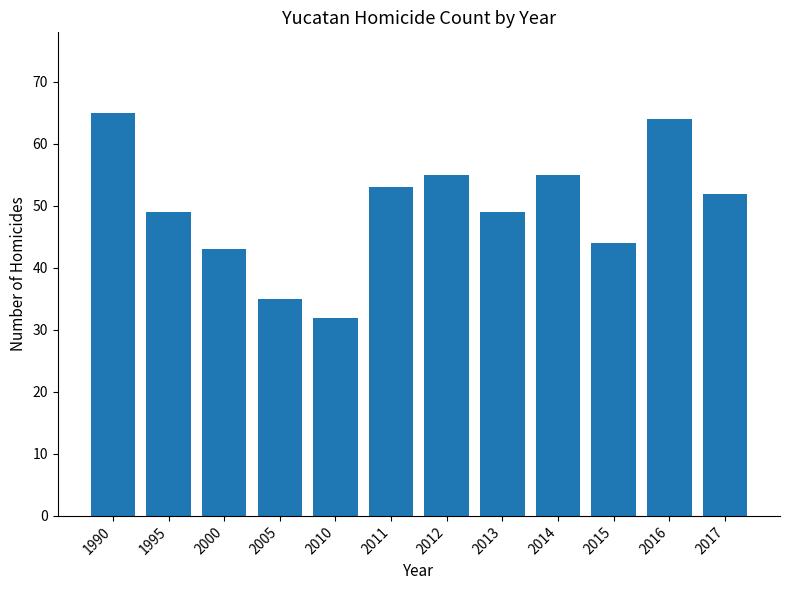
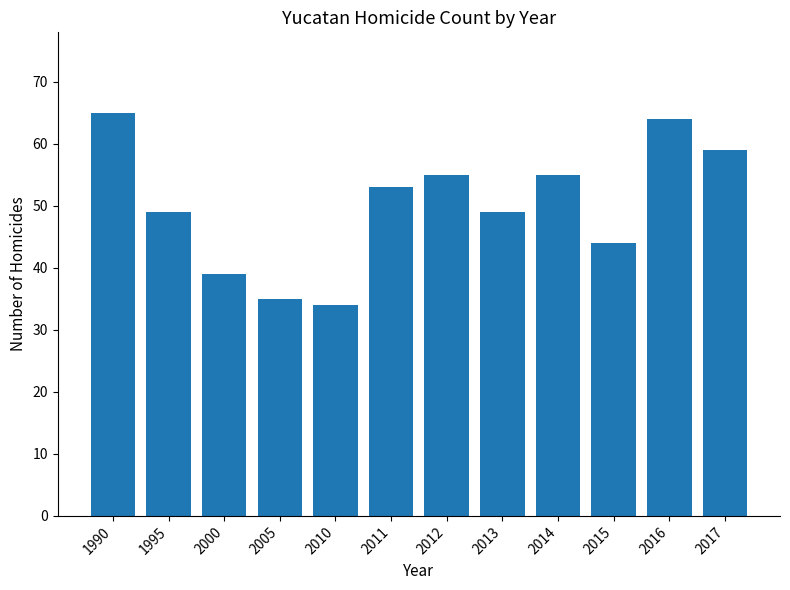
  {
    "1990": 65,
    "1995": 49,
-   "2000": 43,
+   "2000": 39,
    "2005": 35,
-   "2010": 32,
+   "2010": 34,
    "2011": 53,
    "2012": 55,
    "2013": 49,
    "2014": 55,
    "2015": 44,
    "2016": 64,
-   "2017": 52
+   "2017": 59
  }
